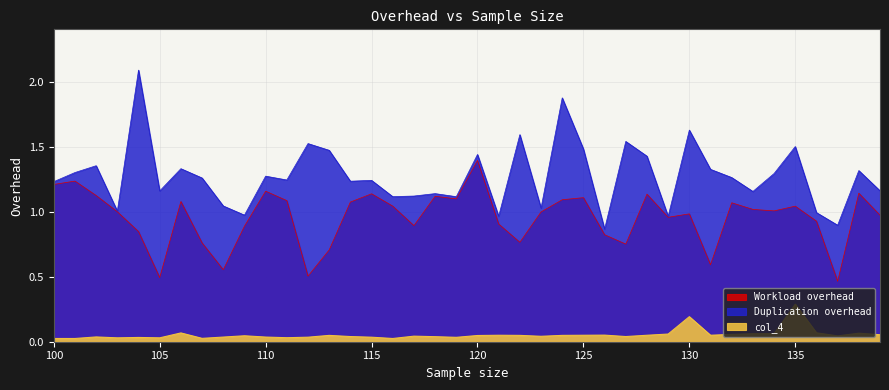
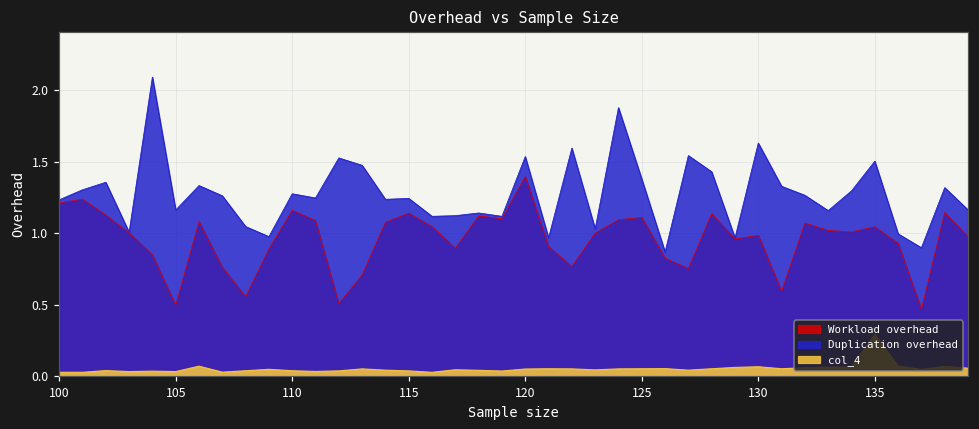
  {
    "Workload overhead": {
      "100": 1.21,
      "105": 0.49,
      "110": 1.16,
      "115": 1.14,
      "120": 1.40,
      "125": 1.11,
      "130": 0.99,
      "135": 1.04
    },
    "Duplication overhead": {
      "100": 1.23,
      "105": 1.16,
      "110": 1.28,
      "115": 1.24,
-     "120": 1.44,
-     "125": 1.49,
+     "120": 1.54,
+     "125": 1.38,
      "130": 1.63,
      "135": 1.50
    },
    "col_4": {
      "100": 0.02,
      "105": 0.03,
      "110": 0.04,
      "115": 0.03,
      "120": 0.05,
      "125": 0.05,
-     "130": 0.19
+     "130": 0.06
    }
  }
